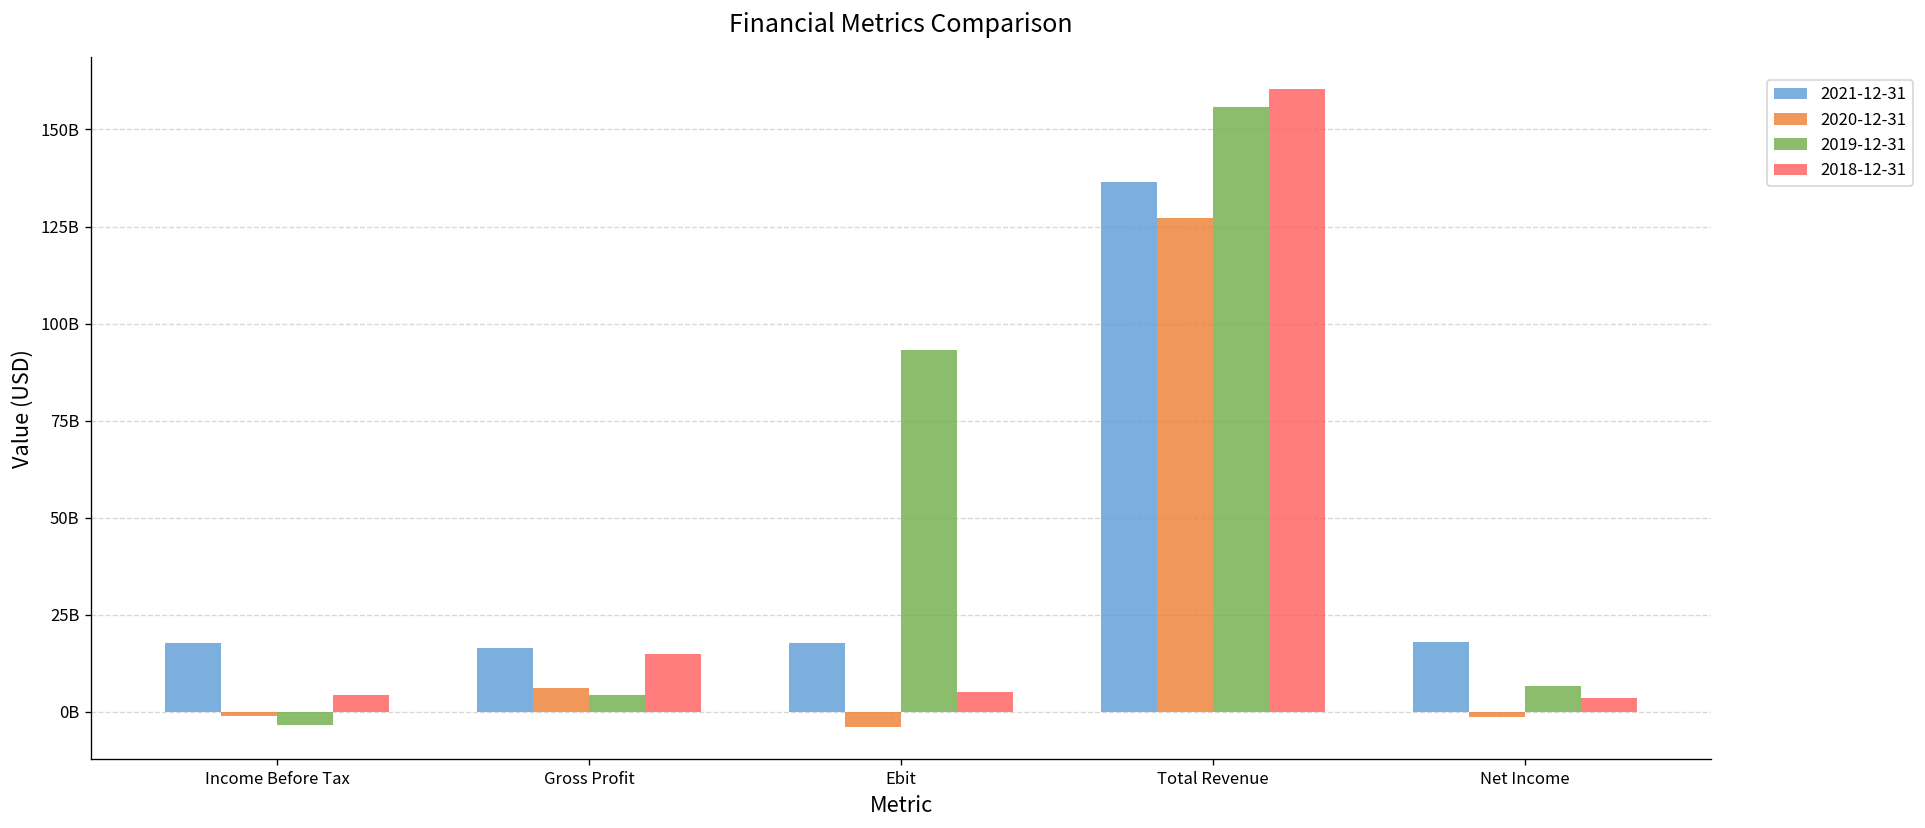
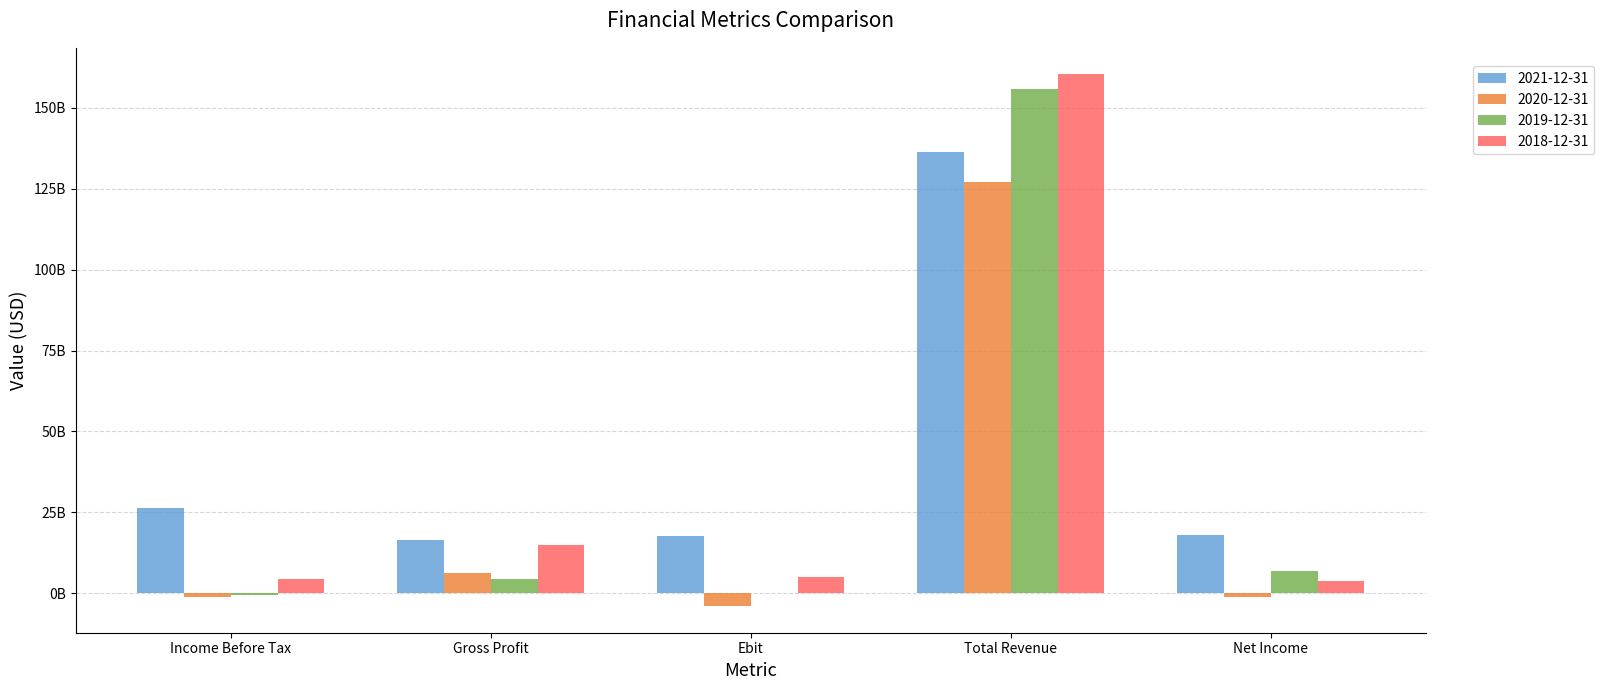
  {
    "2021-12-31": {
-     "Income Before Tax": 18000000000,
+     "Income Before Tax": 26000000000,
      "Gross Profit": 17000000000,
      "Ebit": 18000000000,
      "Total Revenue": 136000000000,
      "Net Income": 18000000000
    },
    "2019-12-31": {
-     "Income Before Tax": -3000000000,
+     "Income Before Tax": -1000000000,
      "Gross Profit": 4000000000,
-     "Ebit": 93000000000,
+     "Ebit": 0,
      "Total Revenue": 156000000000,
      "Net Income": 7000000000
    }
  }
